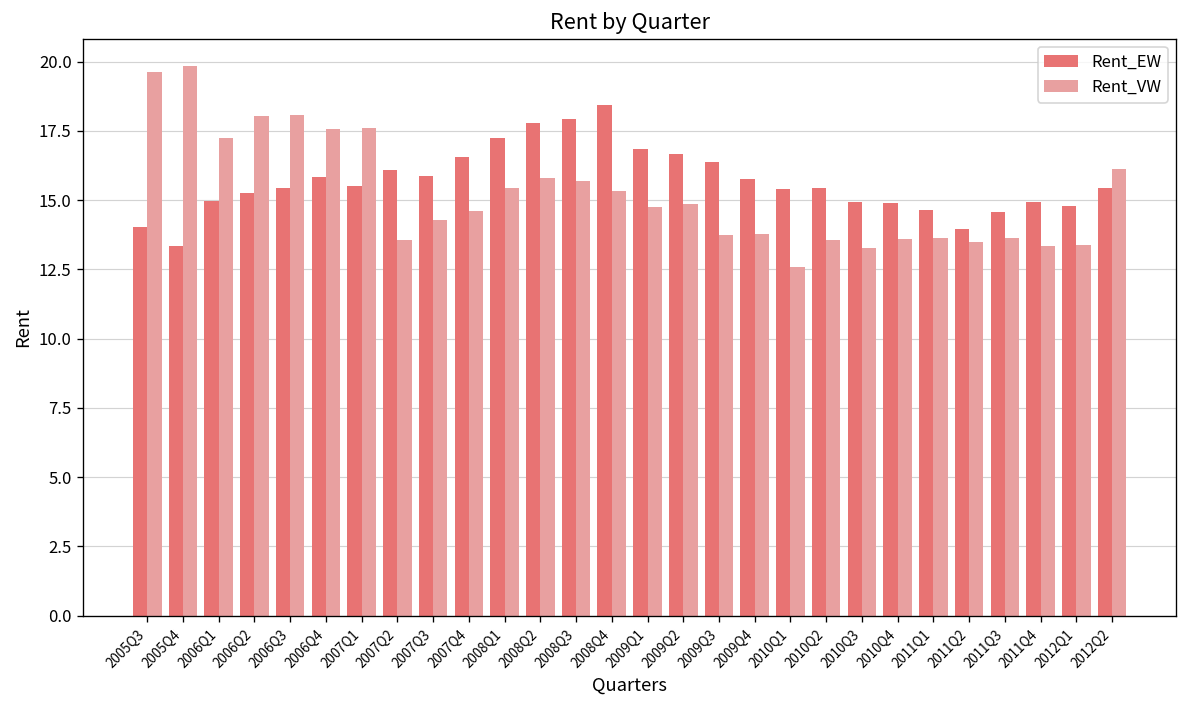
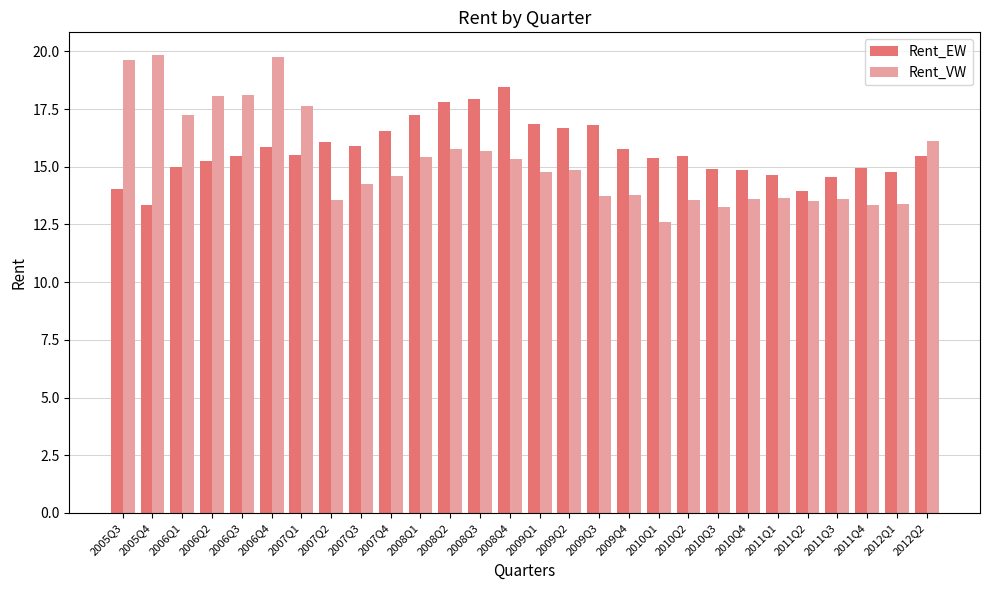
  {
    "Rent_EW": {
      "2005Q3": 14.0,
      "2005Q4": 13.3,
      "2006Q1": 15.0,
      "2006Q2": 15.2,
      "2006Q3": 15.4,
      "2006Q4": 15.8,
      "2007Q1": 15.5,
      "2007Q2": 16.1,
      "2007Q3": 15.9,
      "2007Q4": 16.6,
      "2008Q1": 17.2,
      "2008Q2": 17.8,
      "2008Q3": 17.9,
      "2008Q4": 18.4,
      "2009Q1": 16.9,
      "2009Q2": 16.7,
-     "2009Q3": 16.4,
+     "2009Q3": 16.8,
      "2009Q4": 15.8,
      "2010Q1": 15.4,
      "2010Q2": 15.4,
      "2010Q3": 14.9,
      "2010Q4": 14.9,
      "2011Q1": 14.6,
      "2011Q2": 13.9,
      "2011Q3": 14.6,
      "2011Q4": 14.9,
      "2012Q1": 14.8,
      "2012Q2": 15.5
    },
    "Rent_VW": {
      "2005Q3": 19.6,
      "2005Q4": 19.8,
      "2006Q1": 17.2,
      "2006Q2": 18.0,
      "2006Q3": 18.1,
-     "2006Q4": 17.6,
+     "2006Q4": 19.7,
      "2007Q1": 17.6,
      "2007Q2": 13.6,
      "2007Q3": 14.3,
      "2007Q4": 14.6,
      "2008Q1": 15.4,
      "2008Q2": 15.8,
      "2008Q3": 15.7,
      "2008Q4": 15.3,
      "2009Q1": 14.8,
      "2009Q2": 14.8,
      "2009Q3": 13.7,
      "2009Q4": 13.8,
      "2010Q1": 12.6,
      "2010Q2": 13.6,
      "2010Q3": 13.3,
      "2010Q4": 13.6,
      "2011Q1": 13.6,
      "2011Q2": 13.5,
      "2011Q3": 13.6,
      "2011Q4": 13.3,
      "2012Q1": 13.4,
      "2012Q2": 16.1
    }
  }
